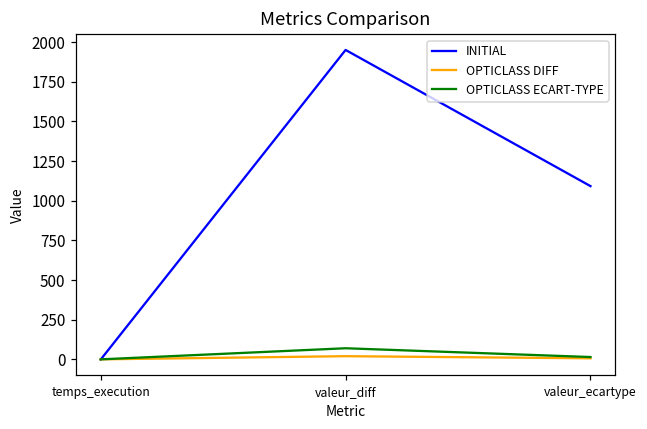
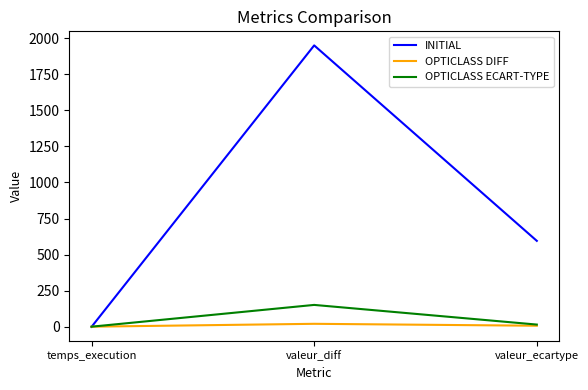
  {
    "INITIAL": {
      "valeur_diff": 1950,
-     "valeur_ecartype": 1090
+     "valeur_ecartype": 600
    },
    "OPTICLASS DIFF": {
      "valeur_diff": 20
    },
    "OPTICLASS ECART-TYPE": {
-     "valeur_diff": 70
+     "valeur_diff": 150
    }
  }
